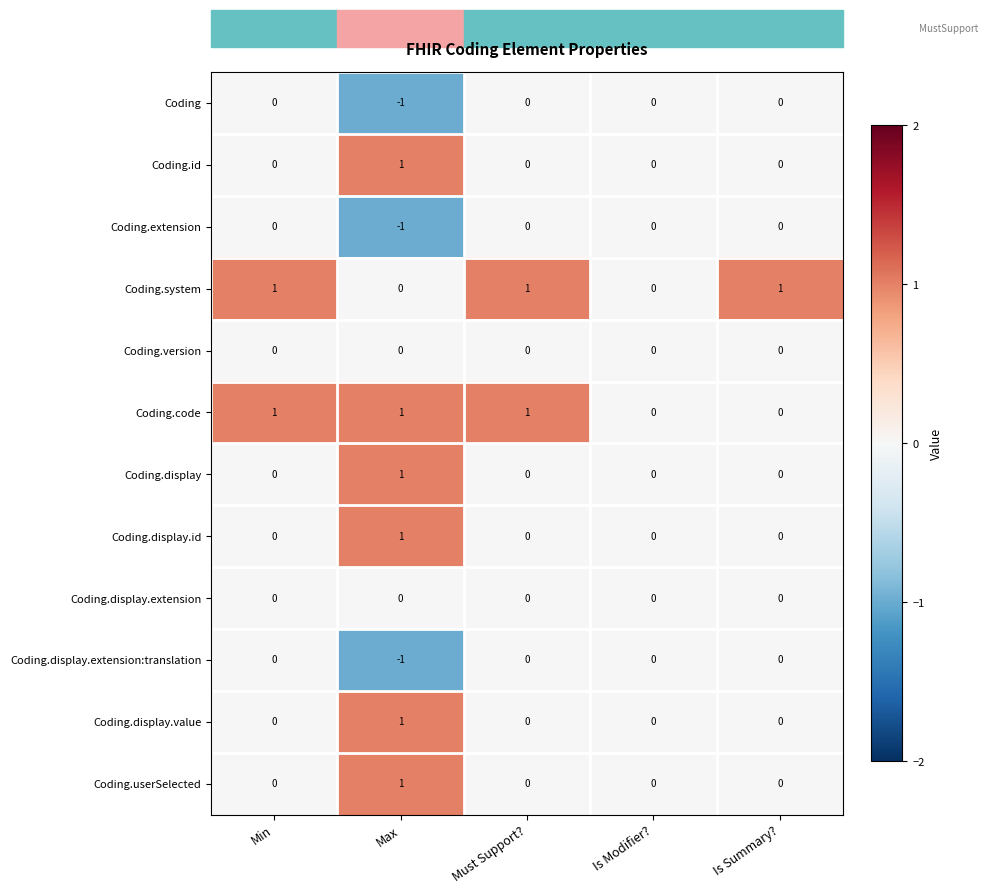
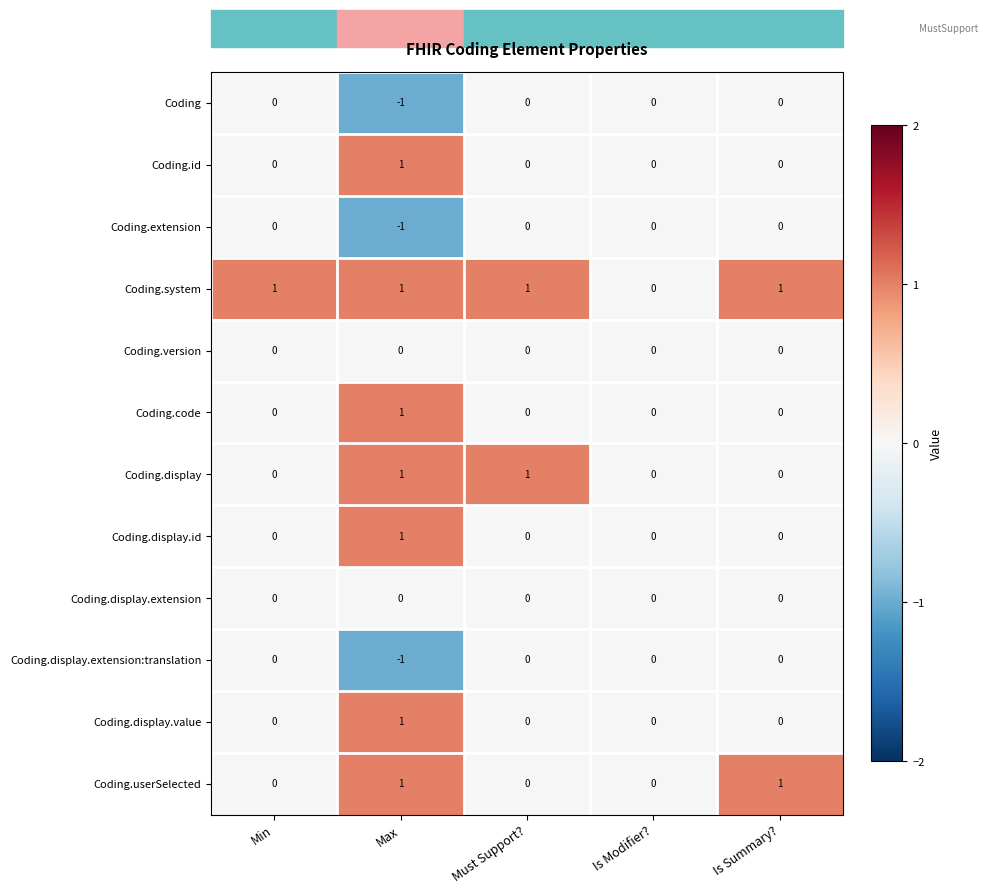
  {
    "Coding": {
      "Min": 0,
      "Max": -1,
      "Must Support?": 0,
      "Is Modifier?": 0,
      "Is Summary?": 0
    },
    "Coding.id": {
      "Min": 0,
      "Max": 1,
      "Must Support?": 0,
      "Is Modifier?": 0,
      "Is Summary?": 0
    },
    "Coding.extension": {
      "Min": 0,
      "Max": -1,
      "Must Support?": 0,
      "Is Modifier?": 0,
      "Is Summary?": 0
    },
    "Coding.system": {
      "Min": 1,
-     "Max": 0,
+     "Max": 1,
      "Must Support?": 1,
      "Is Modifier?": 0,
      "Is Summary?": 1
    },
    "Coding.version": {
      "Min": 0,
      "Max": 0,
      "Must Support?": 0,
      "Is Modifier?": 0,
      "Is Summary?": 0
    },
    "Coding.code": {
-     "Min": 1,
+     "Min": 0,
      "Max": 1,
-     "Must Support?": 1,
+     "Must Support?": 0,
      "Is Modifier?": 0,
      "Is Summary?": 0
    },
    "Coding.display": {
      "Min": 0,
      "Max": 1,
-     "Must Support?": 0,
+     "Must Support?": 1,
      "Is Modifier?": 0,
      "Is Summary?": 0
    },
    "Coding.display.id": {
      "Min": 0,
      "Max": 1,
      "Must Support?": 0,
      "Is Modifier?": 0,
      "Is Summary?": 0
    },
    "Coding.display.extension": {
      "Min": 0,
      "Max": 0,
      "Must Support?": 0,
      "Is Modifier?": 0,
      "Is Summary?": 0
    },
    "Coding.display.extension:translation": {
      "Min": 0,
      "Max": -1,
      "Must Support?": 0,
      "Is Modifier?": 0,
      "Is Summary?": 0
    },
    "Coding.display.value": {
      "Min": 0,
      "Max": 1,
      "Must Support?": 0,
      "Is Modifier?": 0,
      "Is Summary?": 0
    },
    "Coding.userSelected": {
      "Min": 0,
      "Max": 1,
      "Must Support?": 0,
      "Is Modifier?": 0,
-     "Is Summary?": 0
+     "Is Summary?": 1
    }
  }
